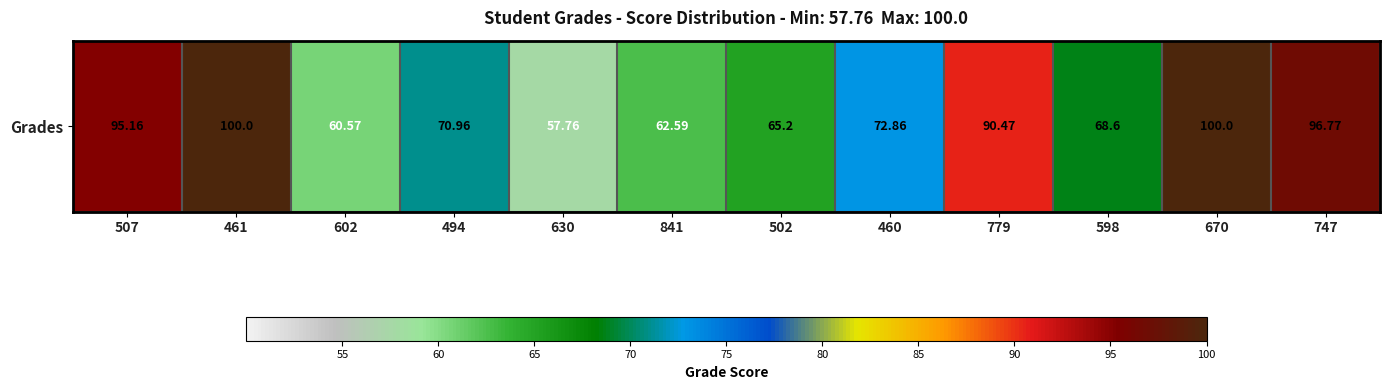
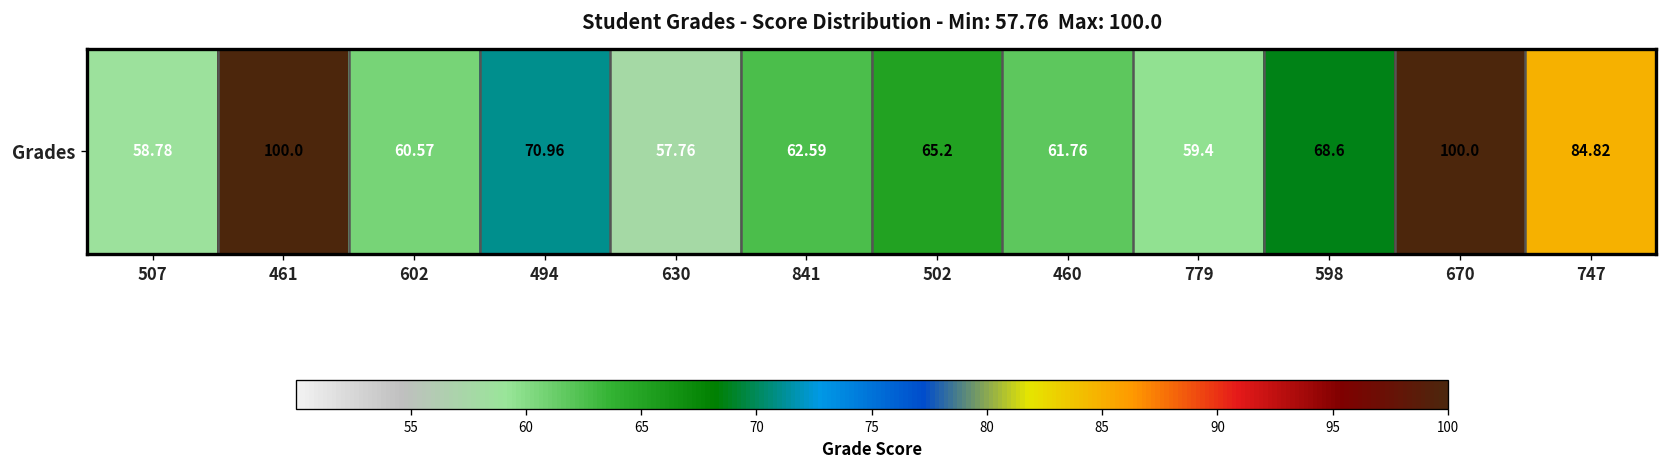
  {
    "Grades": {
-     "507": 95.16,
+     "507": 58.78,
      "461": 100.0,
      "602": 60.57,
      "494": 70.96,
      "630": 57.76,
      "841": 62.59,
      "502": 65.2,
-     "460": 72.86,
-     "779": 90.47,
+     "460": 61.76,
+     "779": 59.4,
      "598": 68.6,
      "670": 100.0,
-     "747": 96.77
+     "747": 84.82
    }
  }
